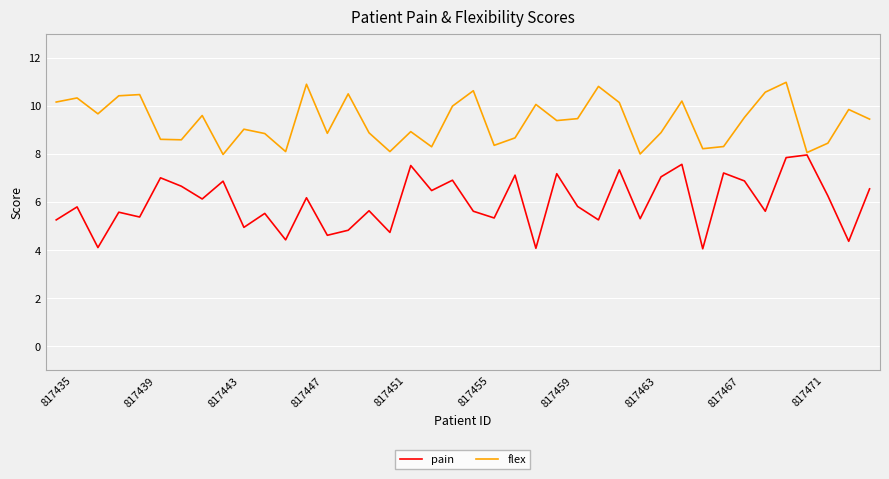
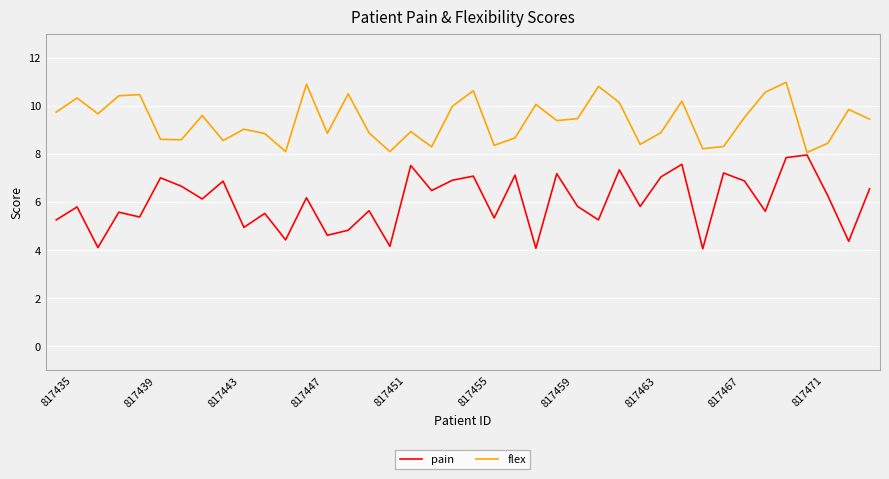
  {
    "pain": {
      "817435": 5.3,
      "817439": 5.4,
      "817443": 6.9,
      "817447": 6.2,
-     "817451": 4.7,
-     "817455": 5.6,
+     "817451": 4.2,
+     "817455": 7.1,
      "817459": 7.2,
-     "817463": 5.3,
+     "817463": 5.8,
      "817467": 7.2
    },
    "flex": {
-     "817435": 10.2,
+     "817435": 9.7,
      "817439": 10.5,
-     "817443": 8.0,
+     "817443": 8.6,
      "817447": 10.9,
      "817451": 8.1,
      "817455": 10.6,
      "817459": 9.4,
-     "817463": 8.0,
+     "817463": 8.4,
      "817467": 8.3
    }
  }
